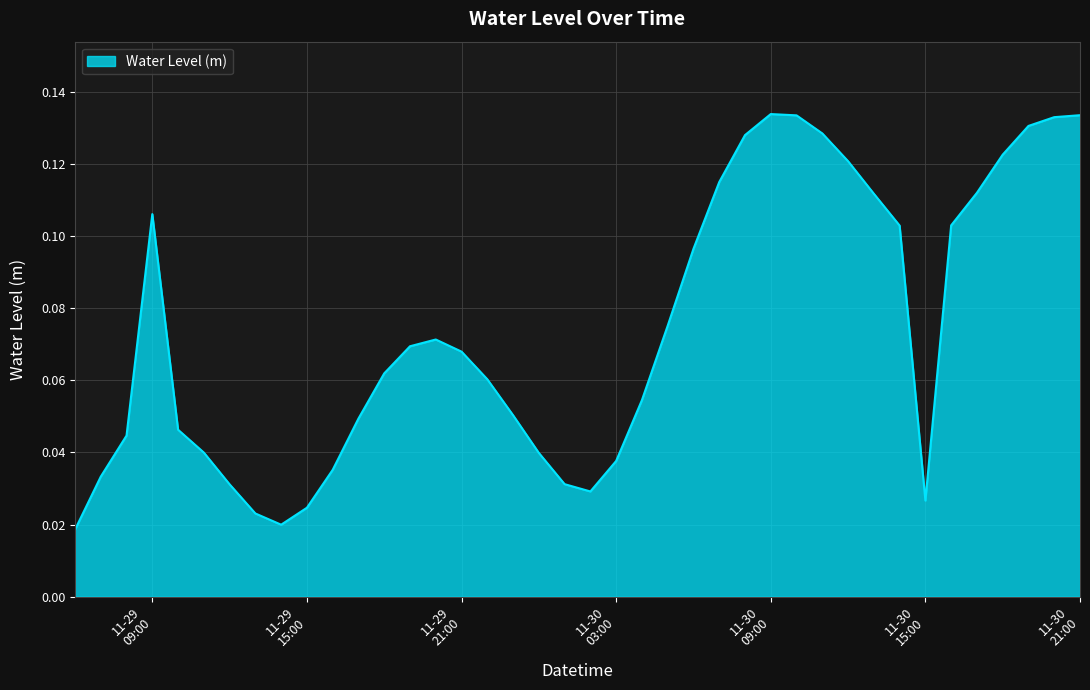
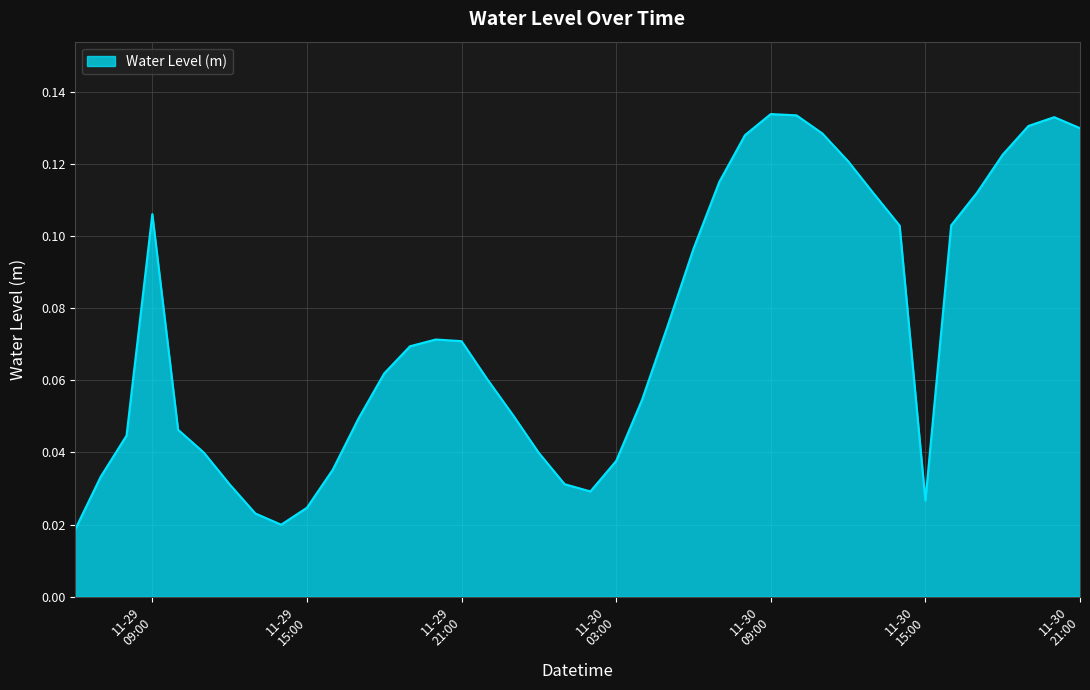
  {
    "11-29 09:00": 0.106,
    "11-29 15:00": 0.025,
-   "11-29 21:00": 0.068,
+   "11-29 21:00": 0.071,
    "11-30 03:00": 0.038,
    "11-30 09:00": 0.134,
    "11-30 15:00": 0.027,
-   "11-30 21:00": 0.134
+   "11-30 21:00": 0.130
  }
